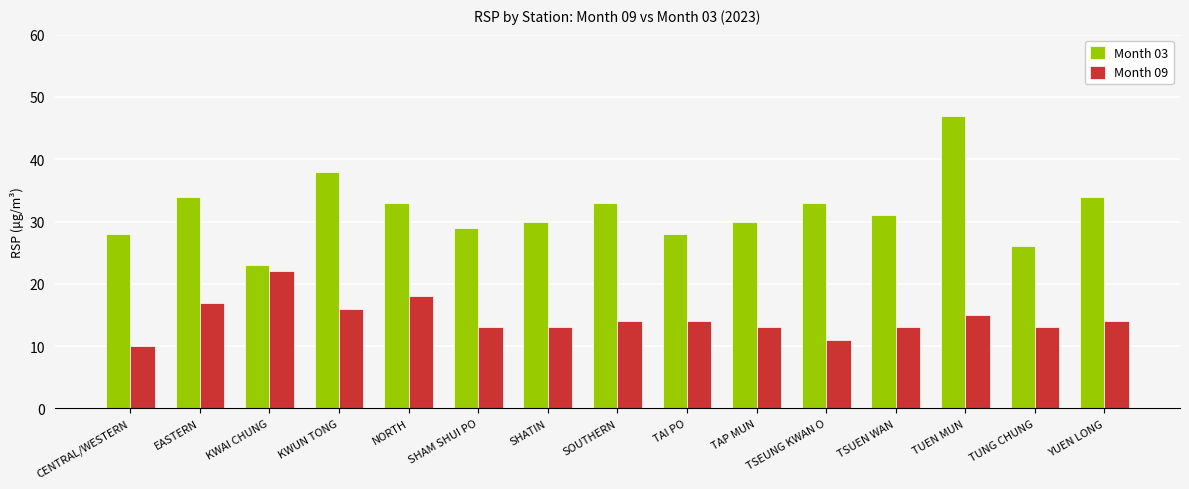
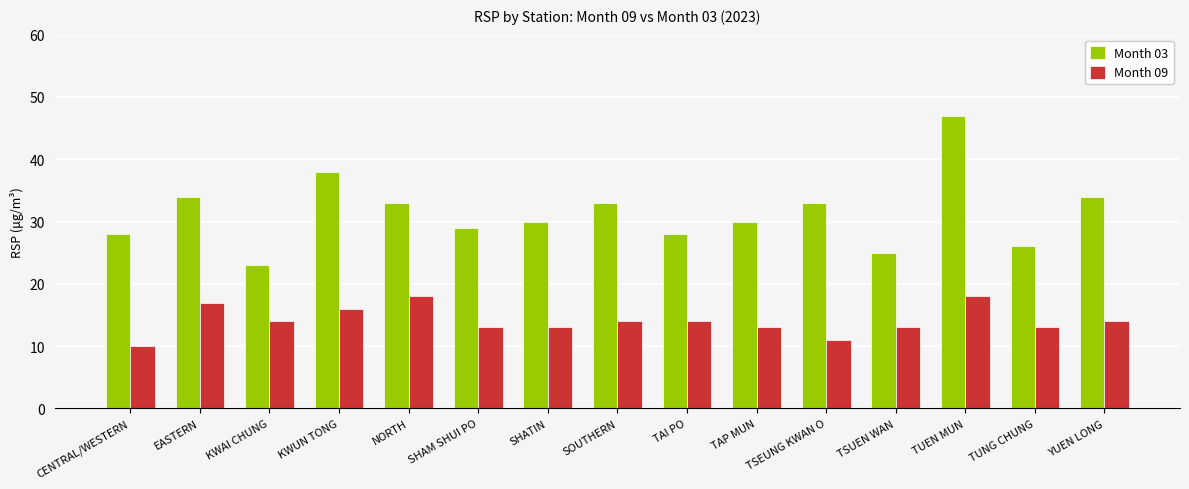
  {
    "Month 03": {
      "CENTRAL/WESTERN": 28,
      "EASTERN": 34,
      "KWAI CHUNG": 23,
      "KWUN TONG": 38,
      "NORTH": 33,
      "SHAM SHUI PO": 29,
      "SHATIN": 30,
      "SOUTHERN": 33,
      "TAI PO": 28,
      "TAP MUN": 30,
      "TSEUNG KWAN O": 33,
-     "TSUEN WAN": 31,
+     "TSUEN WAN": 25,
      "TUEN MUN": 47,
      "TUNG CHUNG": 26,
      "YUEN LONG": 34
    },
    "Month 09": {
      "CENTRAL/WESTERN": 10,
      "EASTERN": 17,
-     "KWAI CHUNG": 22,
+     "KWAI CHUNG": 14,
      "KWUN TONG": 16,
      "NORTH": 18,
      "SHAM SHUI PO": 13,
      "SHATIN": 13,
      "SOUTHERN": 14,
      "TAI PO": 14,
      "TAP MUN": 13,
      "TSEUNG KWAN O": 11,
      "TSUEN WAN": 13,
-     "TUEN MUN": 15,
+     "TUEN MUN": 18,
      "TUNG CHUNG": 13,
      "YUEN LONG": 14
    }
  }
